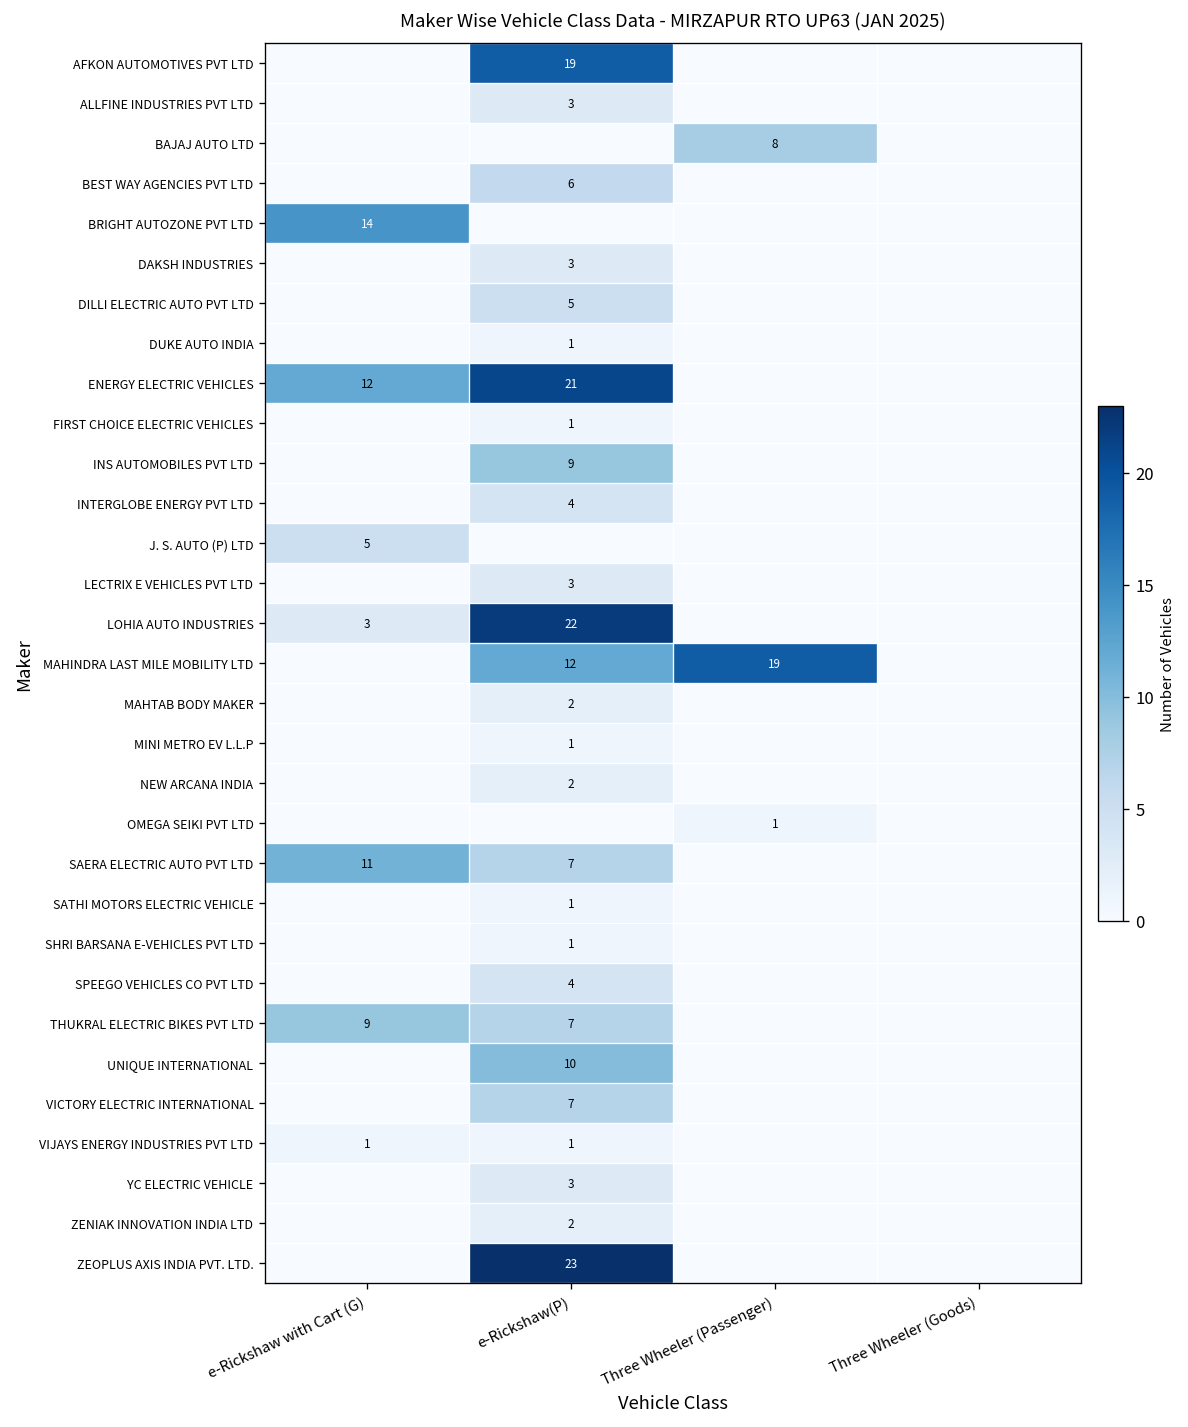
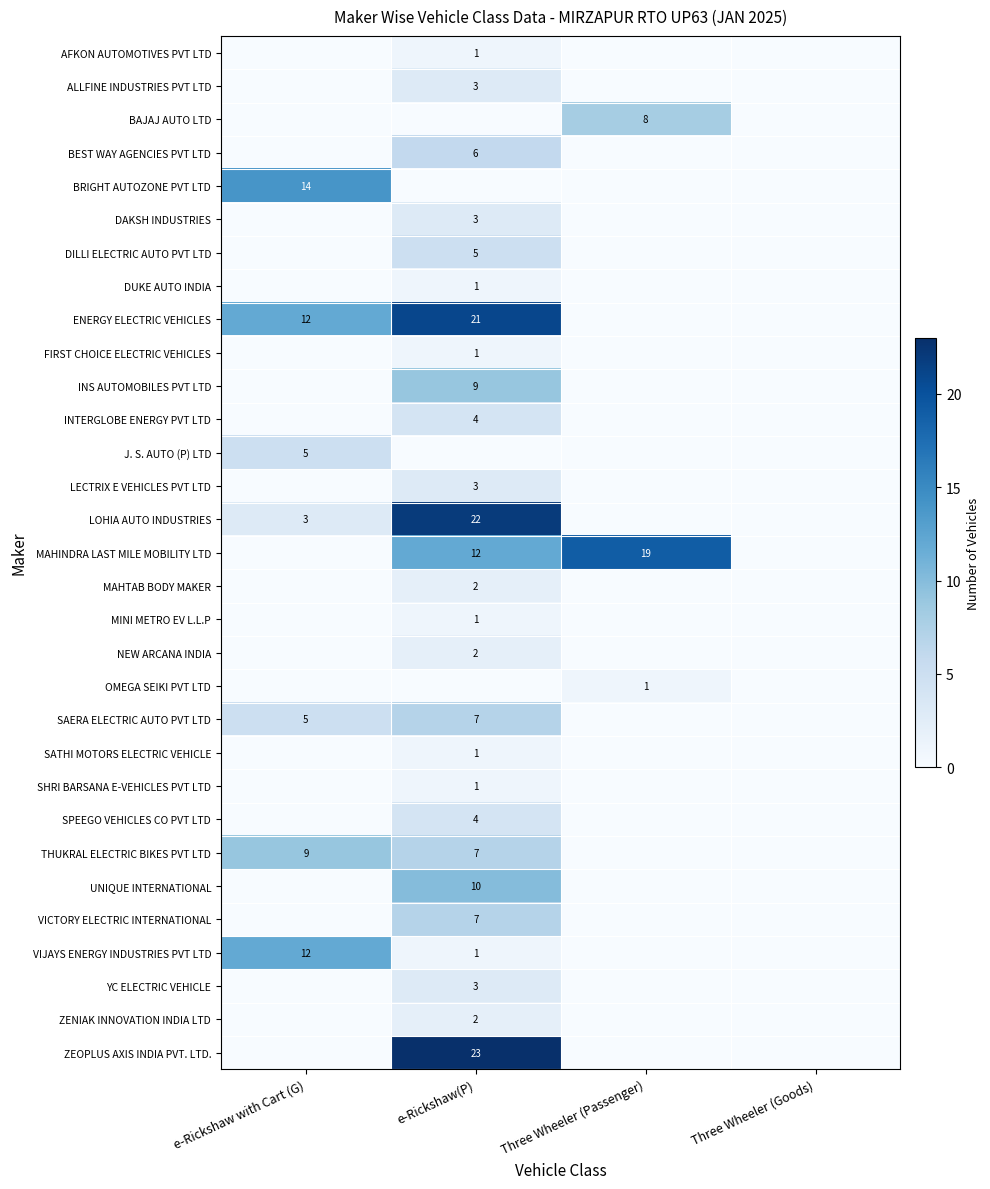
  {
    "AFKON AUTOMOTIVES PVT LTD": {
-     "e-Rickshaw(P)": 19
+     "e-Rickshaw(P)": 1
    },
    "ALLFINE INDUSTRIES PVT LTD": {
      "e-Rickshaw(P)": 3
    },
    "BAJAJ AUTO LTD": {
      "Three Wheeler (Passenger)": 8
    },
    "BEST WAY AGENCIES PVT LTD": {
      "e-Rickshaw(P)": 6
    },
    "BRIGHT AUTOZONE PVT LTD": {
      "e-Rickshaw with Cart (G)": 14
    },
    "DAKSH INDUSTRIES": {
      "e-Rickshaw(P)": 3
    },
    "DILLI ELECTRIC AUTO PVT LTD": {
      "e-Rickshaw(P)": 5
    },
    "DUKE AUTO INDIA": {
      "e-Rickshaw(P)": 1
    },
    "ENERGY ELECTRIC VEHICLES": {
      "e-Rickshaw with Cart (G)": 12,
      "e-Rickshaw(P)": 21
    },
    "FIRST CHOICE ELECTRIC VEHICLES": {
      "e-Rickshaw(P)": 1
    },
    "INS AUTOMOBILES PVT LTD": {
      "e-Rickshaw(P)": 9
    },
    "INTERGLOBE ENERGY PVT LTD": {
      "e-Rickshaw(P)": 4
    },
    "J. S. AUTO (P) LTD": {
      "e-Rickshaw with Cart (G)": 5
    },
    "LECTRIX E VEHICLES PVT LTD": {
      "e-Rickshaw(P)": 3
    },
    "LOHIA AUTO INDUSTRIES": {
      "e-Rickshaw with Cart (G)": 3,
      "e-Rickshaw(P)": 22
    },
    "MAHINDRA LAST MILE MOBILITY LTD": {
      "e-Rickshaw(P)": 12,
      "Three Wheeler (Passenger)": 19
    },
    "MAHTAB BODY MAKER": {
      "e-Rickshaw(P)": 2
    },
    "MINI METRO EV L.L.P": {
      "e-Rickshaw(P)": 1
    },
    "NEW ARCANA INDIA": {
      "e-Rickshaw(P)": 2
    },
    "OMEGA SEIKI PVT LTD": {
      "Three Wheeler (Passenger)": 1
    },
    "SAERA ELECTRIC AUTO PVT LTD": {
-     "e-Rickshaw with Cart (G)": 11,
+     "e-Rickshaw with Cart (G)": 5,
      "e-Rickshaw(P)": 7
    },
    "SATHI MOTORS ELECTRIC VEHICLE": {
      "e-Rickshaw(P)": 1
    },
    "SHRI BARSANA E-VEHICLES PVT LTD": {
      "e-Rickshaw(P)": 1
    },
    "SPEEGO VEHICLES CO PVT LTD": {
      "e-Rickshaw(P)": 4
    },
    "THUKRAL ELECTRIC BIKES PVT LTD": {
      "e-Rickshaw with Cart (G)": 9,
      "e-Rickshaw(P)": 7
    },
    "UNIQUE INTERNATIONAL": {
      "e-Rickshaw(P)": 10
    },
    "VICTORY ELECTRIC INTERNATIONAL": {
      "e-Rickshaw(P)": 7
    },
    "VIJAYS ENERGY INDUSTRIES PVT LTD": {
-     "e-Rickshaw with Cart (G)": 1,
+     "e-Rickshaw with Cart (G)": 12,
      "e-Rickshaw(P)": 1
    },
    "YC ELECTRIC VEHICLE": {
      "e-Rickshaw(P)": 3
    },
    "ZENIAK INNOVATION INDIA LTD": {
      "e-Rickshaw(P)": 2
    },
    "ZEOPLUS AXIS INDIA PVT. LTD.": {
      "e-Rickshaw(P)": 23
    }
  }
